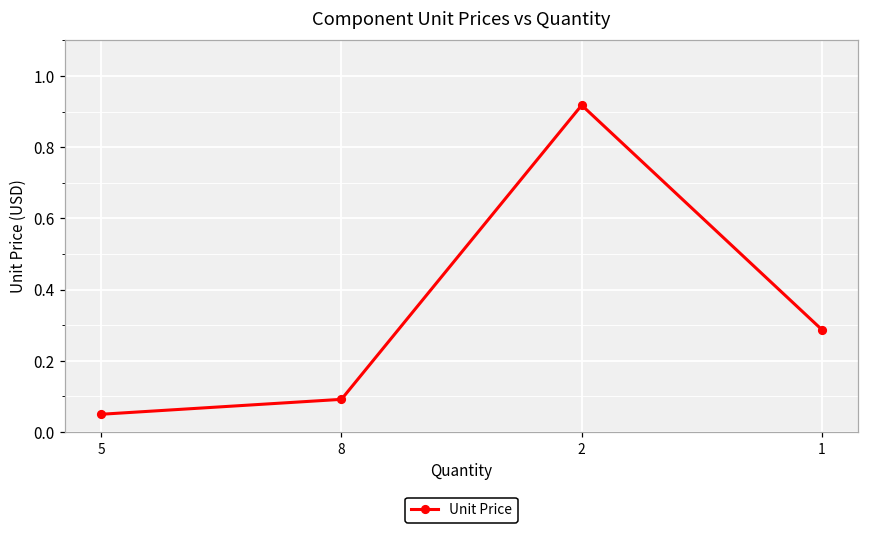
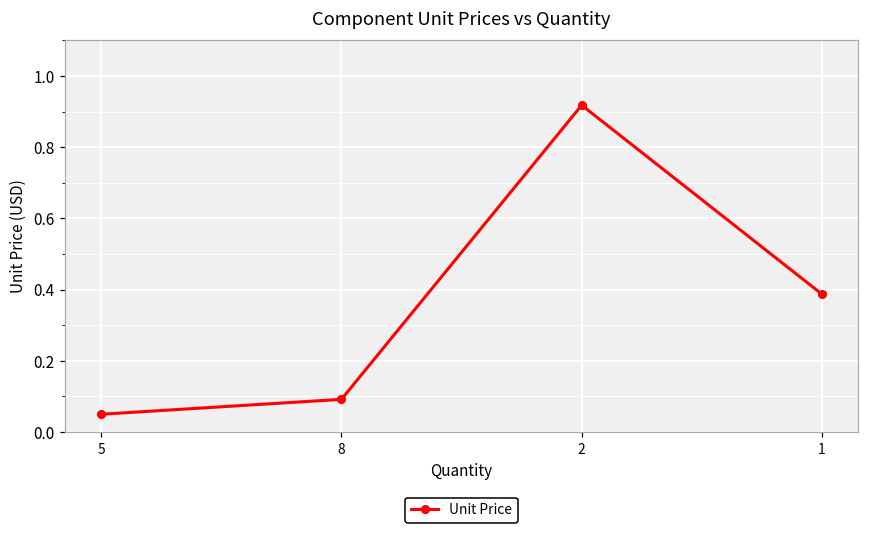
  {
    "5": 0.05,
    "8": 0.09,
    "2": 0.92,
-   "1": 0.29
+   "1": 0.39
  }
